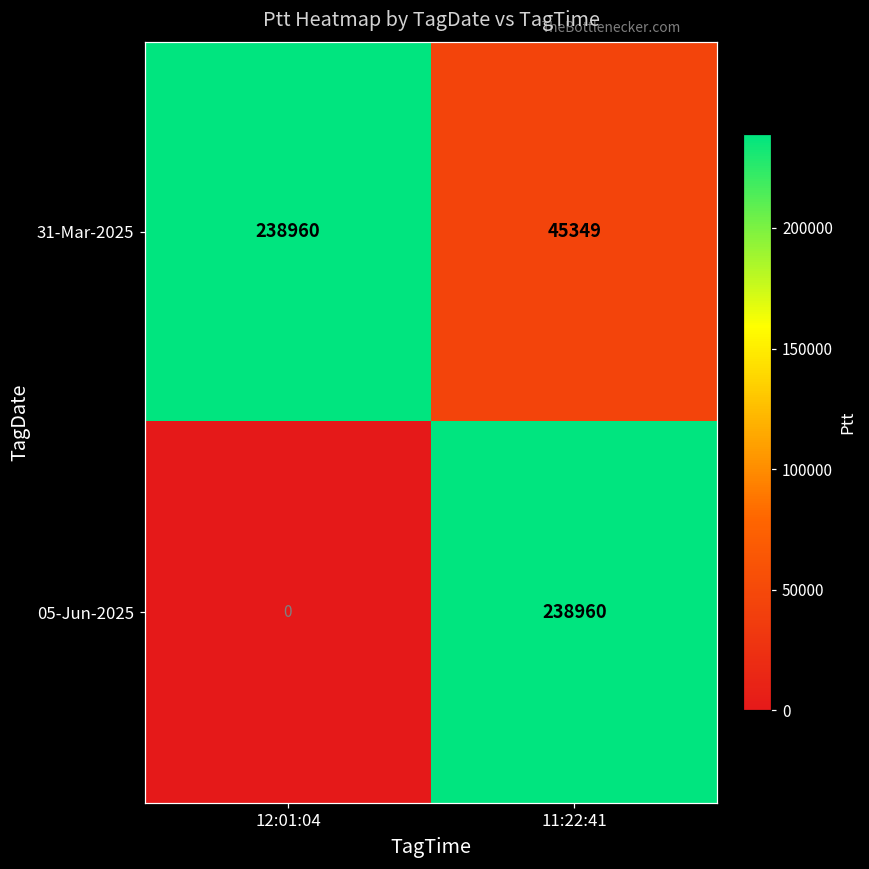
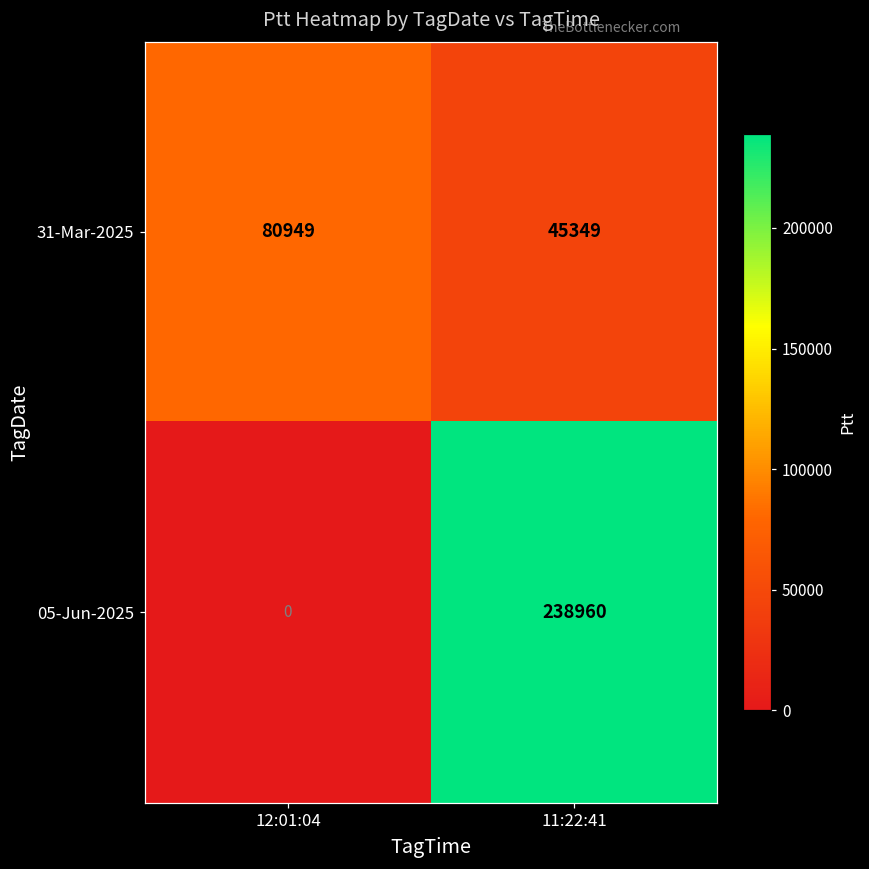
  {
    "31-Mar-2025": {
-     "12:01:04": 238960,
+     "12:01:04": 80949,
      "11:22:41": 45349
    },
    "05-Jun-2025": {
      "12:01:04": 0,
      "11:22:41": 238960
    }
  }
